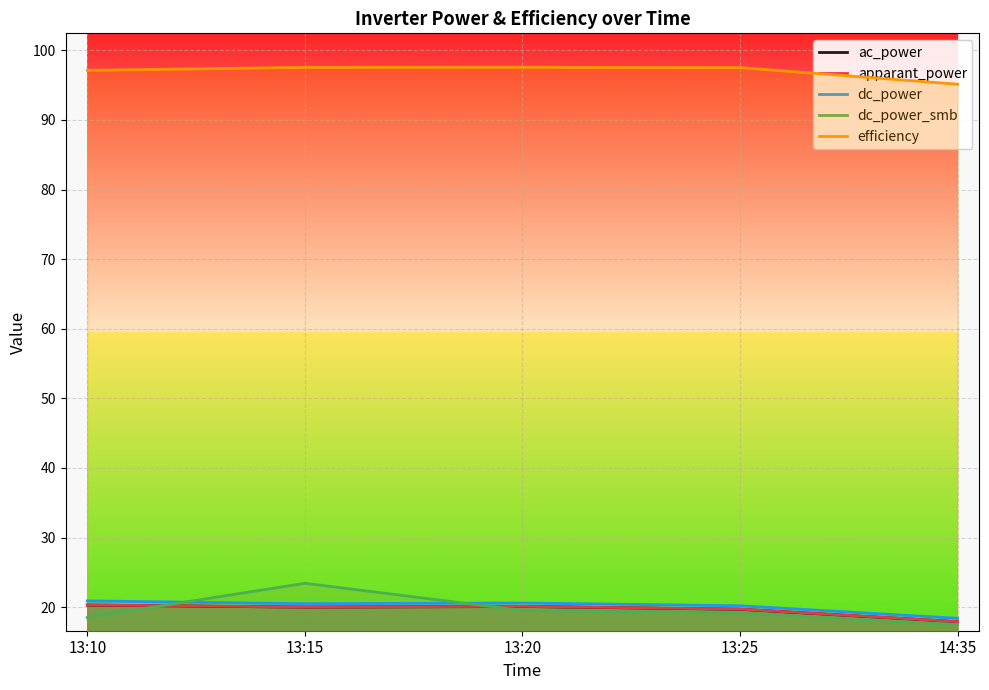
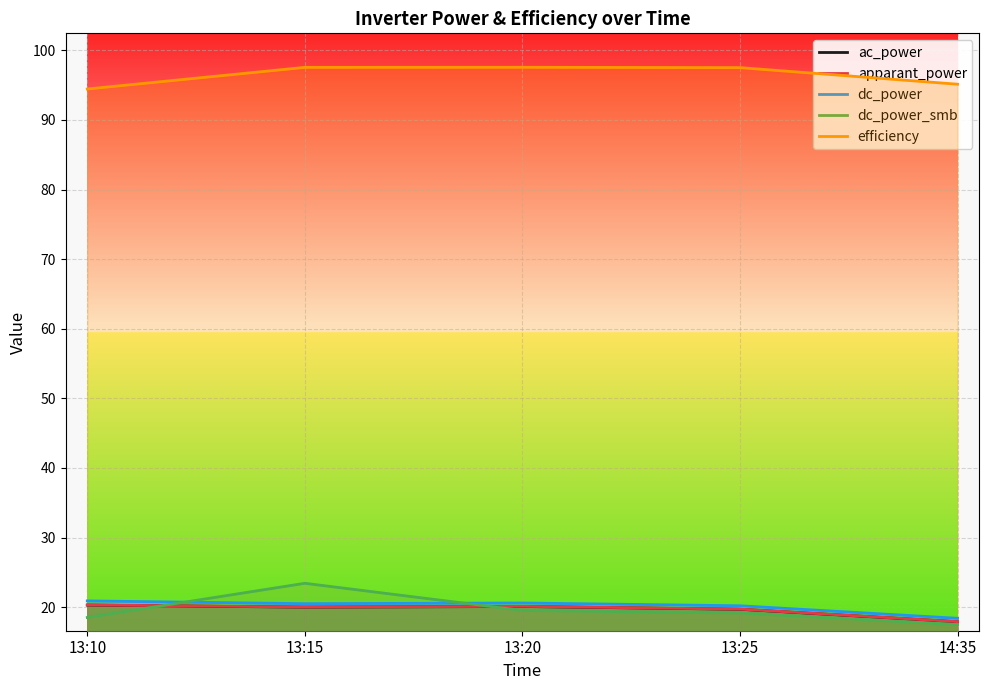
  {
    "apparant_power": {
      "13:10": 20,
      "13:15": 20,
      "13:20": 20,
      "13:25": 20,
      "14:35": 18
    },
    "dc_power": {
      "13:10": 21,
      "13:15": 21,
      "13:20": 21,
      "13:25": 20,
      "14:35": 18
    },
    "dc_power_smb": {
      "13:10": 19,
      "13:15": 23,
      "13:20": 20,
      "13:25": 19,
      "14:35": 17
    },
    "efficiency": {
-     "13:10": 97,
+     "13:10": 94,
      "13:15": 98,
      "13:20": 98,
      "13:25": 98
    }
  }
